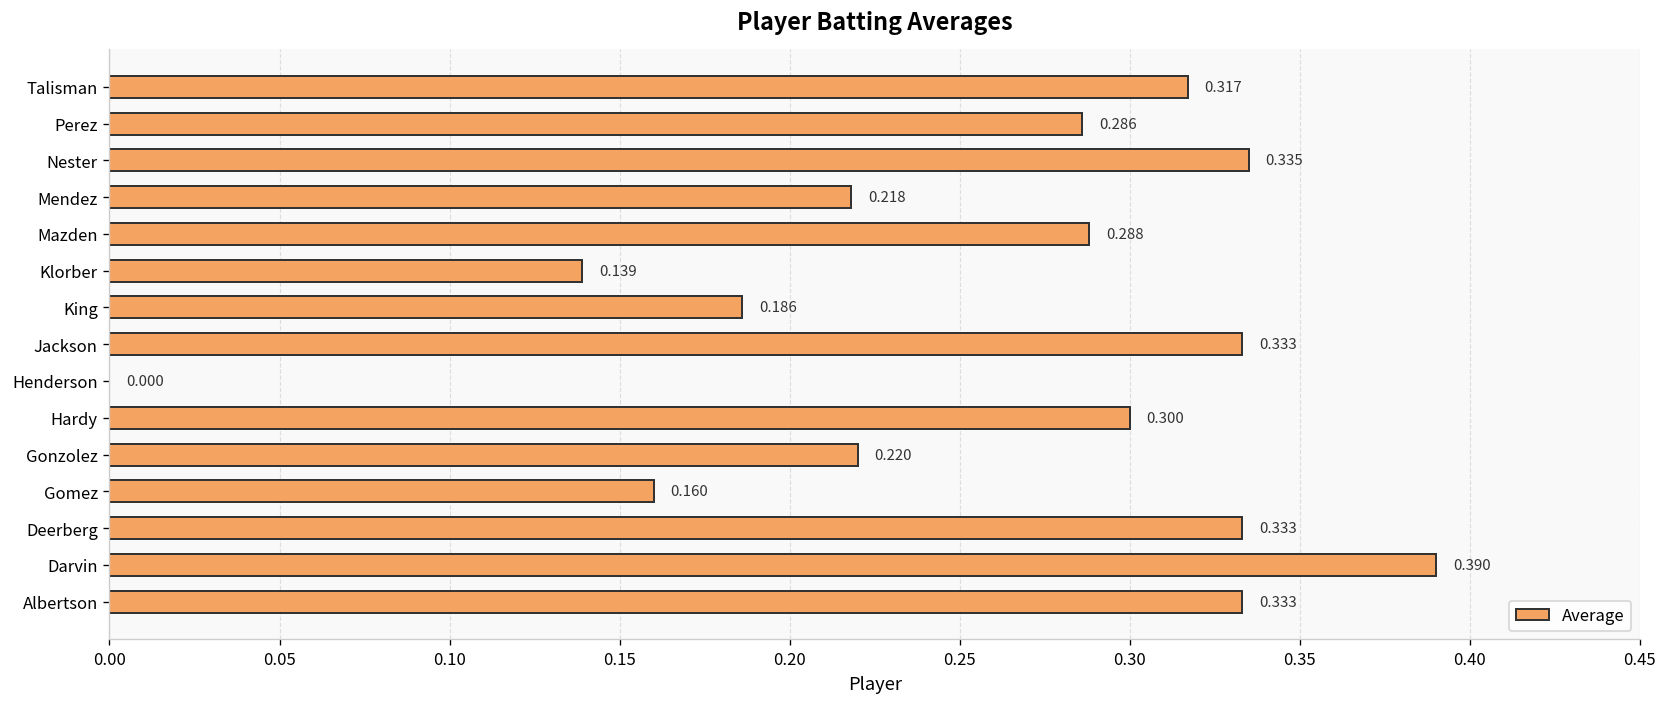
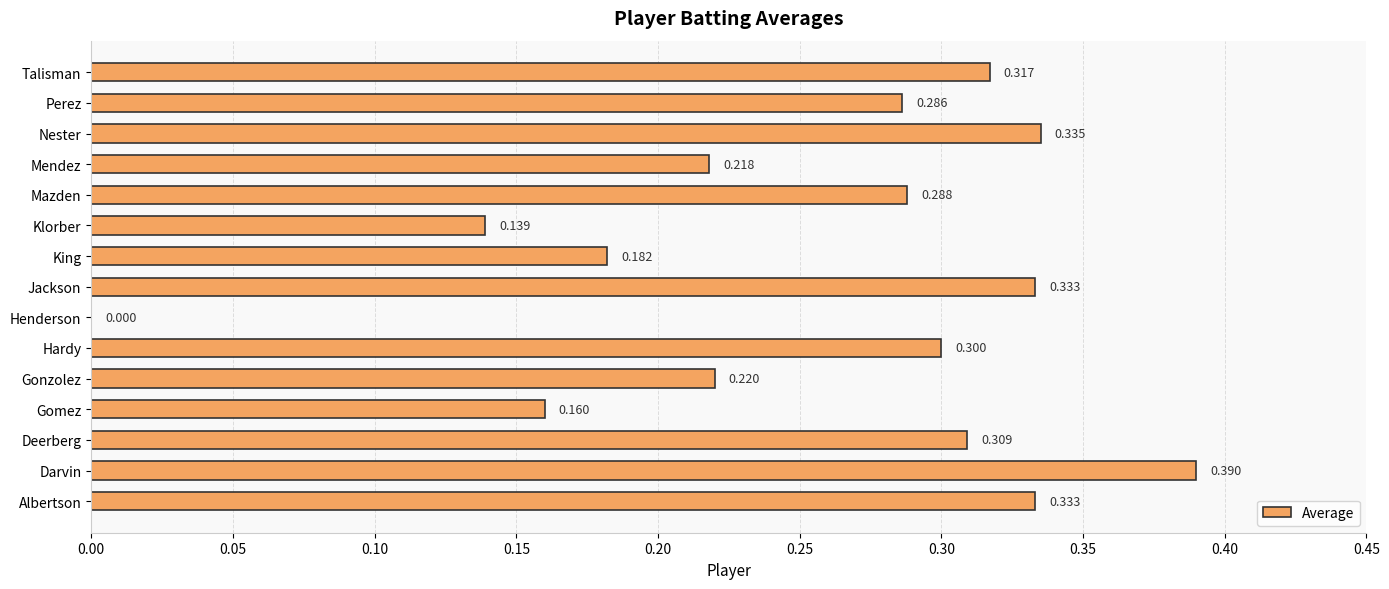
  {
    "Talisman": 0.317,
    "Perez": 0.286,
    "Nester": 0.335,
    "Mendez": 0.218,
    "Mazden": 0.288,
    "Klorber": 0.139,
-   "King": 0.186,
+   "King": 0.182,
    "Jackson": 0.333,
    "Henderson": 0.000,
    "Hardy": 0.300,
    "Gonzolez": 0.220,
    "Gomez": 0.160,
-   "Deerberg": 0.333,
+   "Deerberg": 0.309,
    "Darvin": 0.390,
    "Albertson": 0.333
  }
